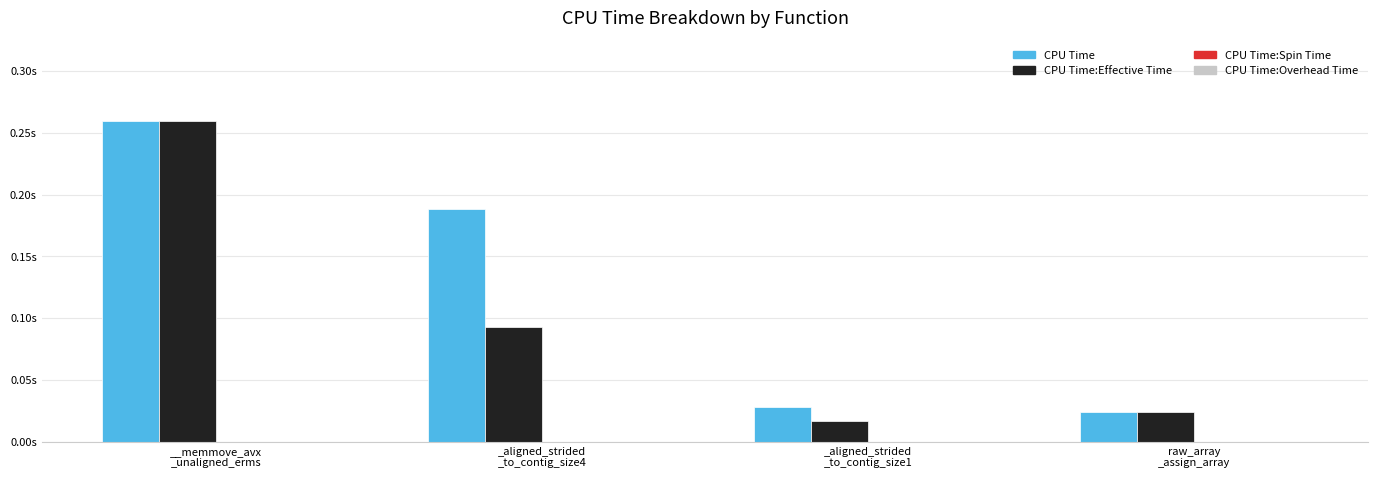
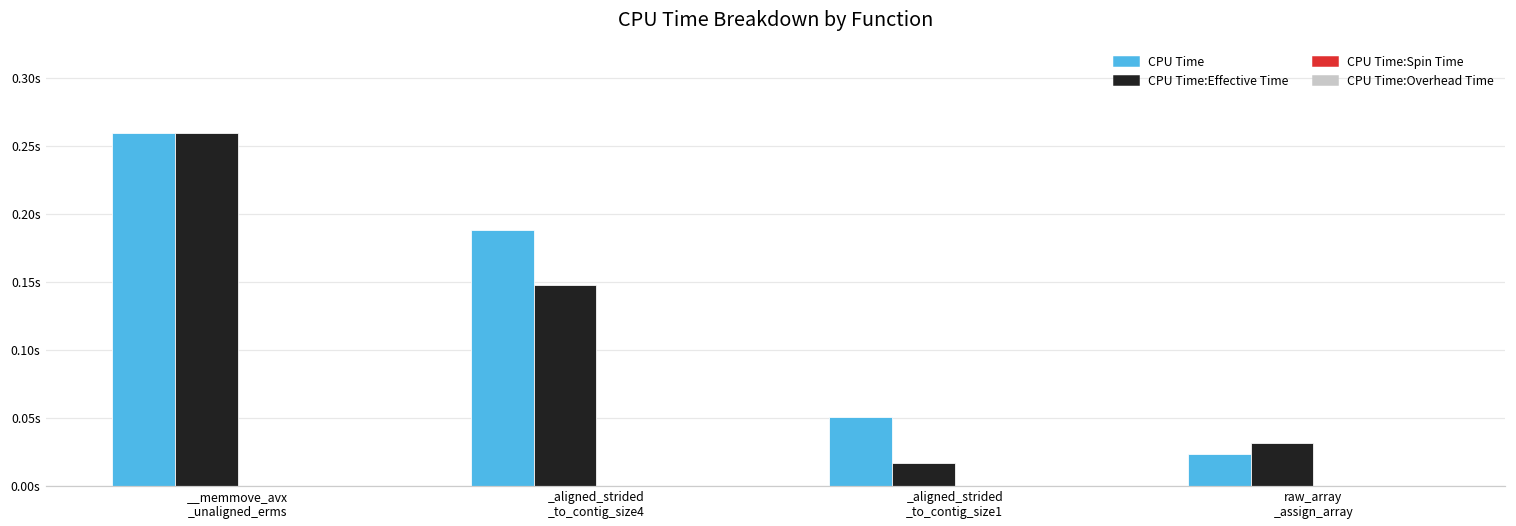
  {
    "CPU Time": {
      "__memmove_avx _unaligned_erms": "0.260s",
      "_aligned_strided _to_contig_size4": "0.188s",
-     "_aligned_strided _to_contig_size1": "0.028s",
+     "_aligned_strided _to_contig_size1": "0.051s",
      "raw_array _assign_array": "0.024s"
    },
    "CPU Time:Effective Time": {
      "__memmove_avx _unaligned_erms": "0.260s",
-     "_aligned_strided _to_contig_size4": "0.093s",
+     "_aligned_strided _to_contig_size4": "0.148s",
      "_aligned_strided _to_contig_size1": "0.017s",
-     "raw_array _assign_array": "0.024s"
+     "raw_array _assign_array": "0.031s"
    },
    "CPU Time:Spin Time": {
      "__memmove_avx _unaligned_erms": "0.000s",
      "_aligned_strided _to_contig_size4": "0.000s",
      "_aligned_strided _to_contig_size1": "0.000s",
      "raw_array _assign_array": "0.000s"
    },
    "CPU Time:Overhead Time": {
      "__memmove_avx _unaligned_erms": "0.000s",
      "_aligned_strided _to_contig_size4": "0.000s",
      "_aligned_strided _to_contig_size1": "0.000s",
      "raw_array _assign_array": "0.000s"
    }
  }
